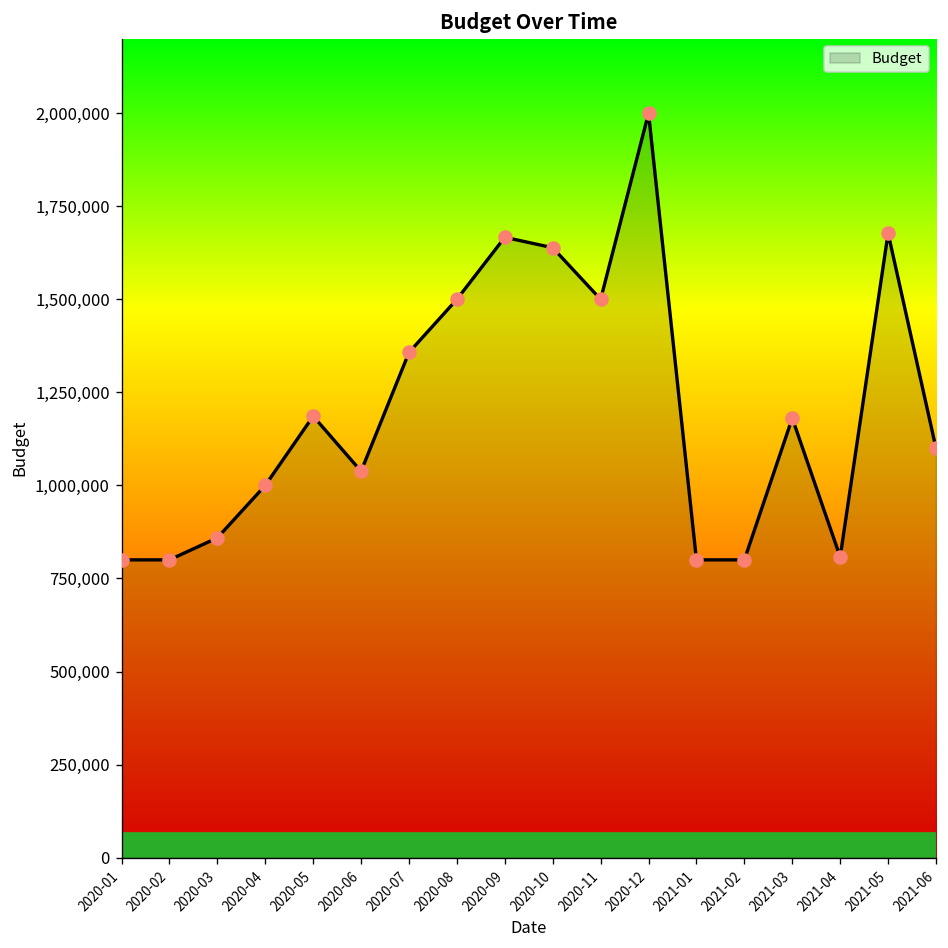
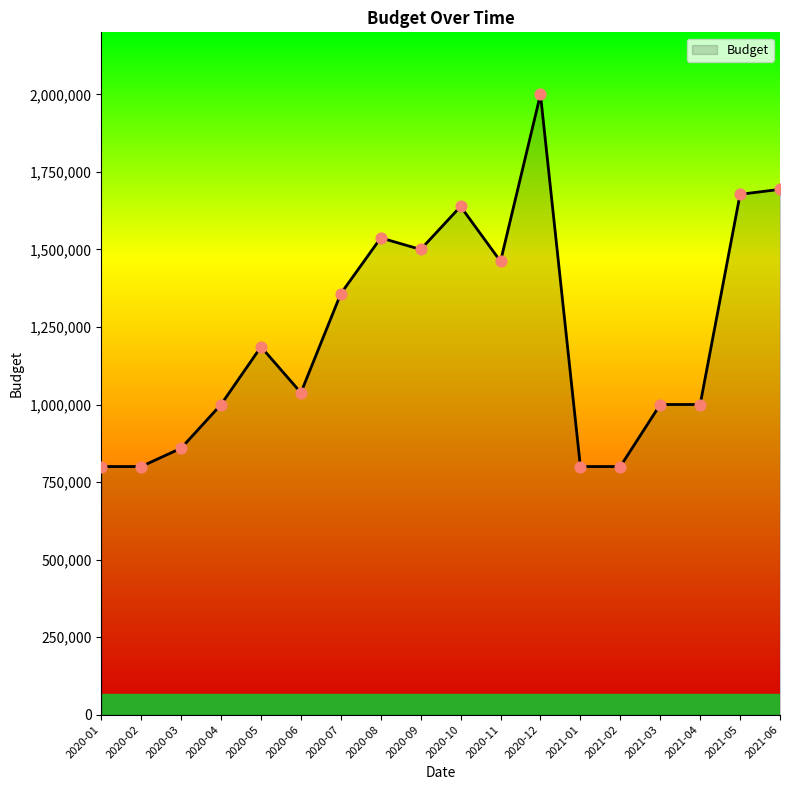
  {
    "2020-01": "800,000",
    "2020-02": "800,000",
    "2020-03": "860,000",
    "2020-04": "1,000,000",
    "2020-05": "1,190,000",
    "2020-06": "1,040,000",
    "2020-07": "1,360,000",
-   "2020-08": "1,500,000",
-   "2020-09": "1,670,000",
+   "2020-08": "1,540,000",
+   "2020-09": "1,500,000",
    "2020-10": "1,640,000",
-   "2020-11": "1,500,000",
+   "2020-11": "1,460,000",
    "2020-12": "2,000,000",
    "2021-01": "800,000",
    "2021-02": "800,000",
-   "2021-03": "1,180,000",
-   "2021-04": "810,000",
+   "2021-03": "1,000,000",
+   "2021-04": "1,000,000",
    "2021-05": "1,680,000",
-   "2021-06": "1,100,000"
+   "2021-06": "1,690,000"
  }
